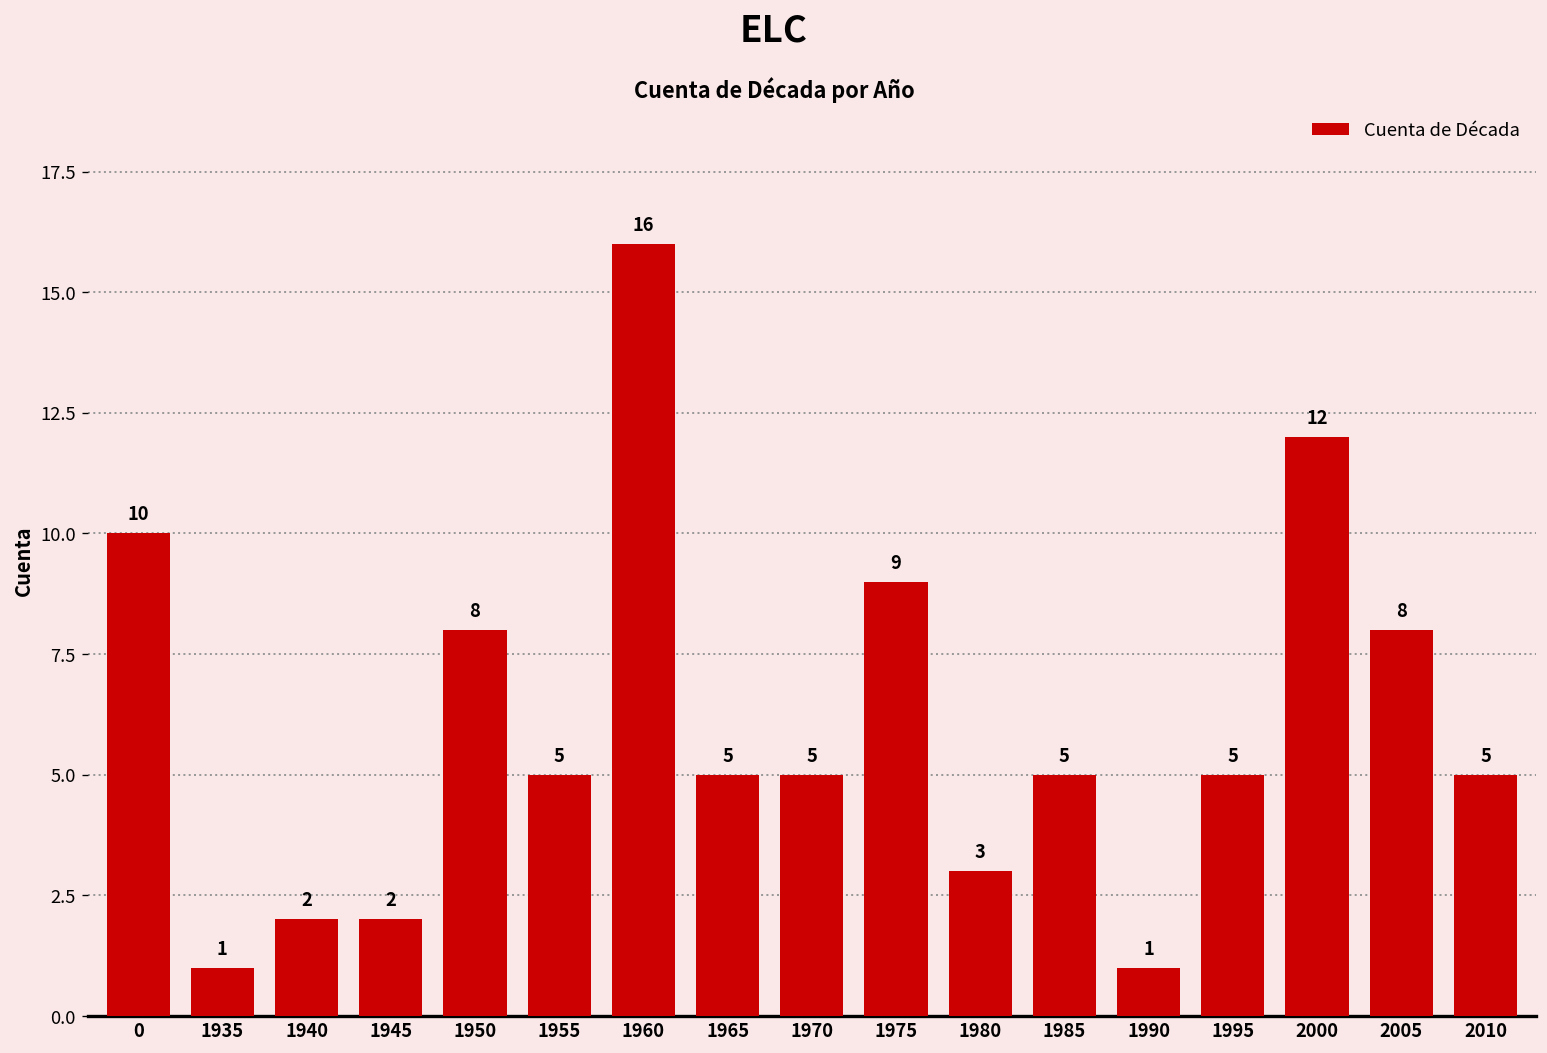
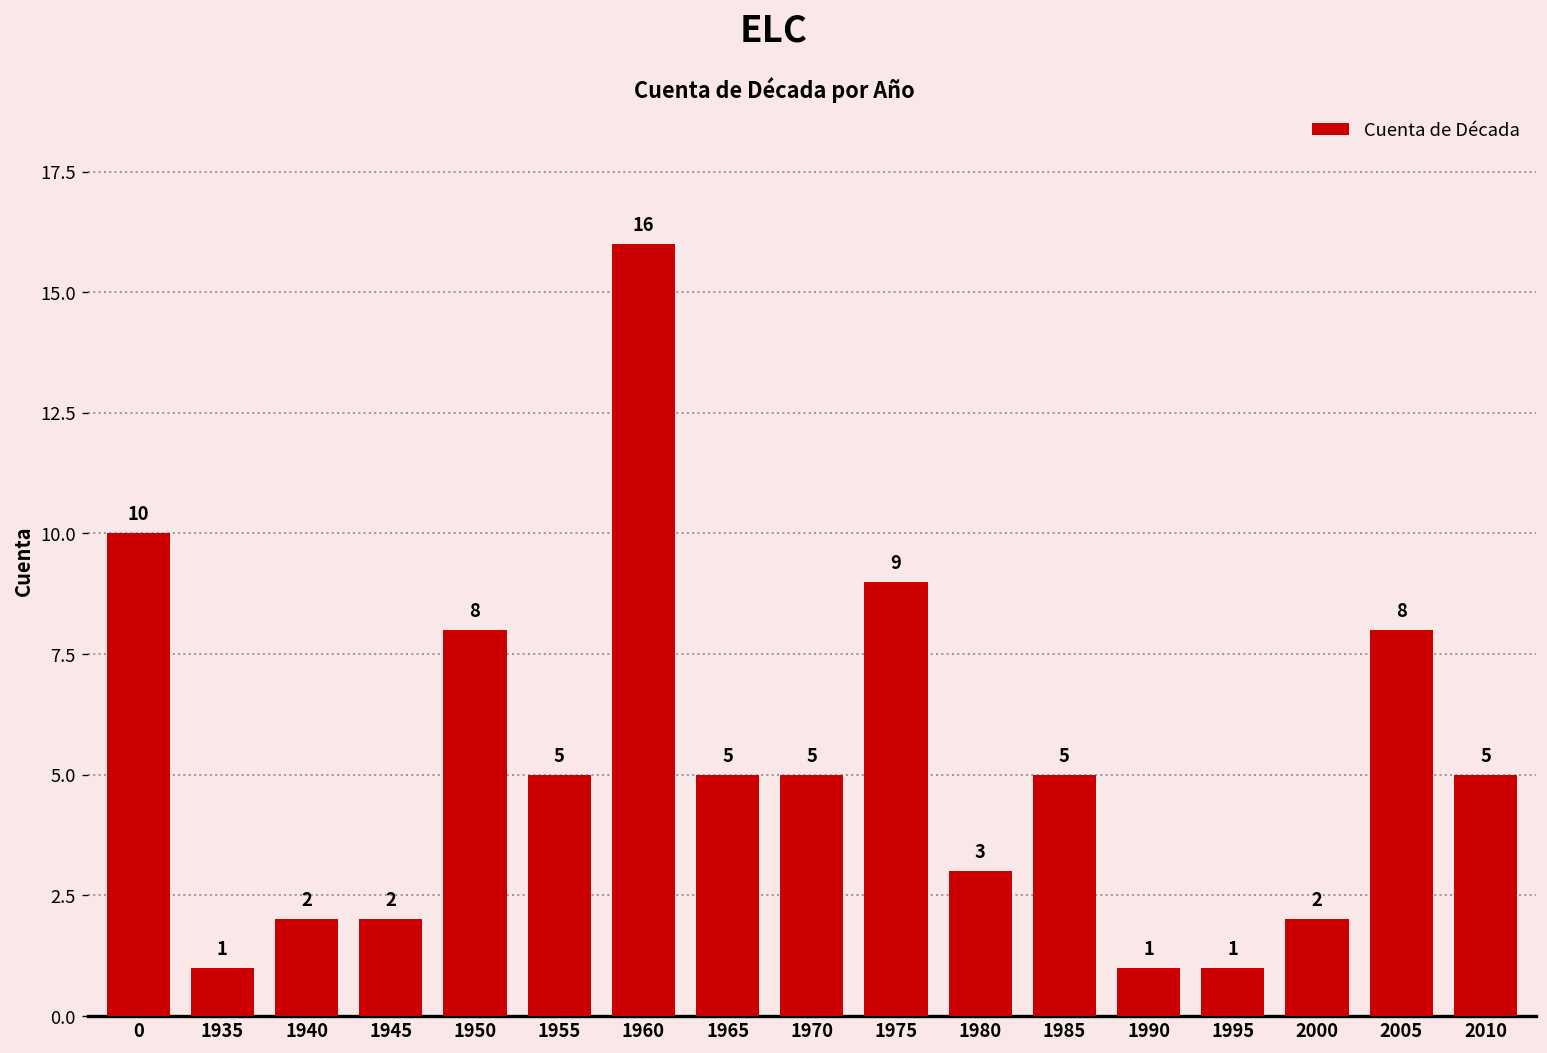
  {
    "0": 10,
    "1935": 1,
    "1940": 2,
    "1945": 2,
    "1950": 8,
    "1955": 5,
    "1960": 16,
    "1965": 5,
    "1970": 5,
    "1975": 9,
    "1980": 3,
    "1985": 5,
    "1990": 1,
-   "1995": 5,
-   "2000": 12,
+   "1995": 1,
+   "2000": 2,
    "2005": 8,
    "2010": 5
  }
